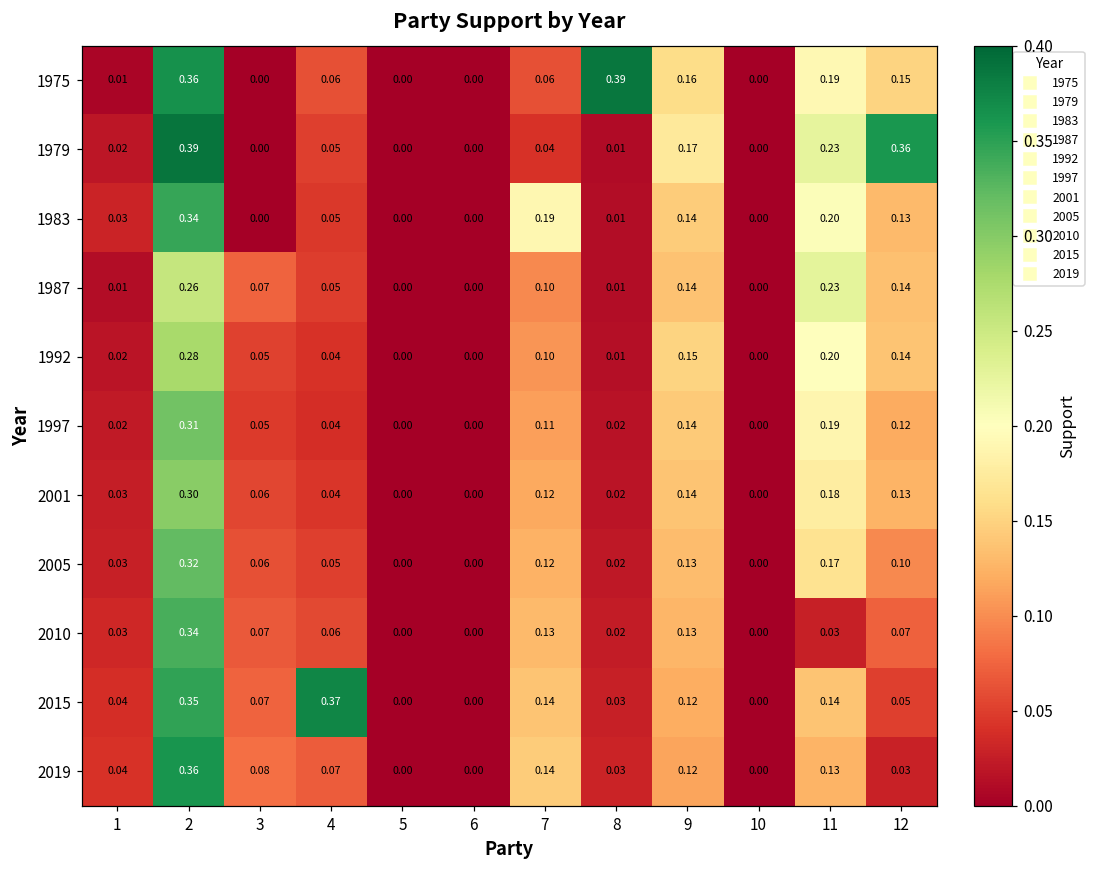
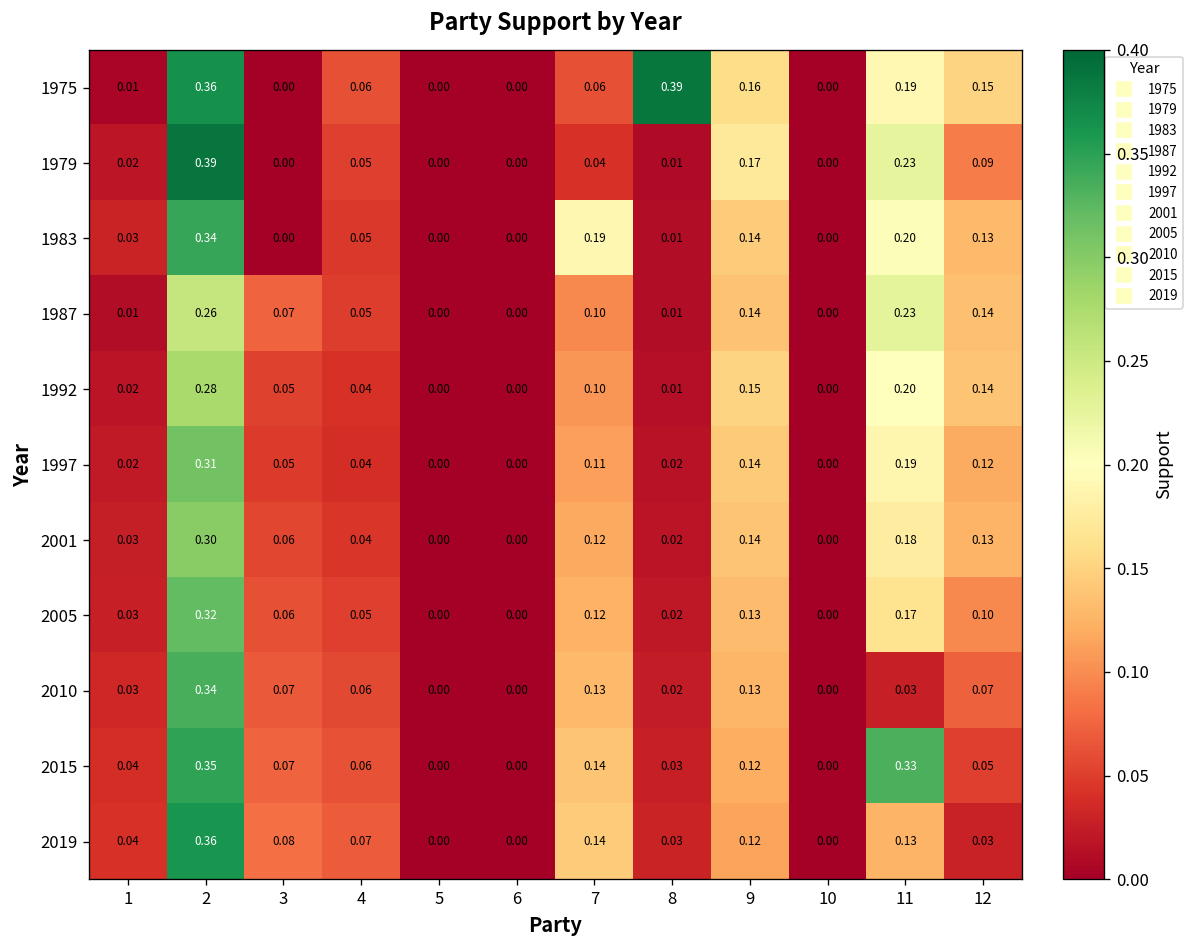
  {
    "1975": {
      "1": 0.01,
      "2": 0.36,
      "3": 0.00,
      "4": 0.06,
      "5": 0.00,
      "6": 0.00,
      "7": 0.06,
      "8": 0.39,
      "9": 0.16,
      "10": 0.00,
      "11": 0.19,
      "12": 0.15
    },
    "1979": {
      "1": 0.02,
      "2": 0.39,
      "3": 0.00,
      "4": 0.05,
      "5": 0.00,
      "6": 0.00,
      "7": 0.04,
      "8": 0.01,
      "9": 0.17,
      "10": 0.00,
      "11": 0.23,
-     "12": 0.36
+     "12": 0.09
    },
    "1983": {
      "1": 0.03,
      "2": 0.34,
      "3": 0.00,
      "4": 0.05,
      "5": 0.00,
      "6": 0.00,
      "7": 0.19,
      "8": 0.01,
      "9": 0.14,
      "10": 0.00,
      "11": 0.20,
      "12": 0.13
    },
    "1987": {
      "1": 0.01,
      "2": 0.26,
      "3": 0.07,
      "4": 0.05,
      "5": 0.00,
      "6": 0.00,
      "7": 0.10,
      "8": 0.01,
      "9": 0.14,
      "10": 0.00,
      "11": 0.23,
      "12": 0.14
    },
    "1992": {
      "1": 0.02,
      "2": 0.28,
      "3": 0.05,
      "4": 0.04,
      "5": 0.00,
      "6": 0.00,
      "7": 0.10,
      "8": 0.01,
      "9": 0.15,
      "10": 0.00,
      "11": 0.20,
      "12": 0.14
    },
    "1997": {
      "1": 0.02,
      "2": 0.31,
      "3": 0.05,
      "4": 0.04,
      "5": 0.00,
      "6": 0.00,
      "7": 0.11,
      "8": 0.02,
      "9": 0.14,
      "10": 0.00,
      "11": 0.19,
      "12": 0.12
    },
    "2001": {
      "1": 0.03,
      "2": 0.30,
      "3": 0.06,
      "4": 0.04,
      "5": 0.00,
      "6": 0.00,
      "7": 0.12,
      "8": 0.02,
      "9": 0.14,
      "10": 0.00,
      "11": 0.18,
      "12": 0.13
    },
    "2005": {
      "1": 0.03,
      "2": 0.32,
      "3": 0.06,
      "4": 0.05,
      "5": 0.00,
      "6": 0.00,
      "7": 0.12,
      "8": 0.02,
      "9": 0.13,
      "10": 0.00,
      "11": 0.17,
      "12": 0.10
    },
    "2010": {
      "1": 0.03,
      "2": 0.34,
      "3": 0.07,
      "4": 0.06,
      "5": 0.00,
      "6": 0.00,
      "7": 0.13,
      "8": 0.02,
      "9": 0.13,
      "10": 0.00,
      "11": 0.03,
      "12": 0.07
    },
    "2015": {
      "1": 0.04,
      "2": 0.35,
      "3": 0.07,
-     "4": 0.37,
+     "4": 0.06,
      "5": 0.00,
      "6": 0.00,
      "7": 0.14,
      "8": 0.03,
      "9": 0.12,
      "10": 0.00,
-     "11": 0.14,
+     "11": 0.33,
      "12": 0.05
    },
    "2019": {
      "1": 0.04,
      "2": 0.36,
      "3": 0.08,
      "4": 0.07,
      "5": 0.00,
      "6": 0.00,
      "7": 0.14,
      "8": 0.03,
      "9": 0.12,
      "10": 0.00,
      "11": 0.13,
      "12": 0.03
    }
  }
